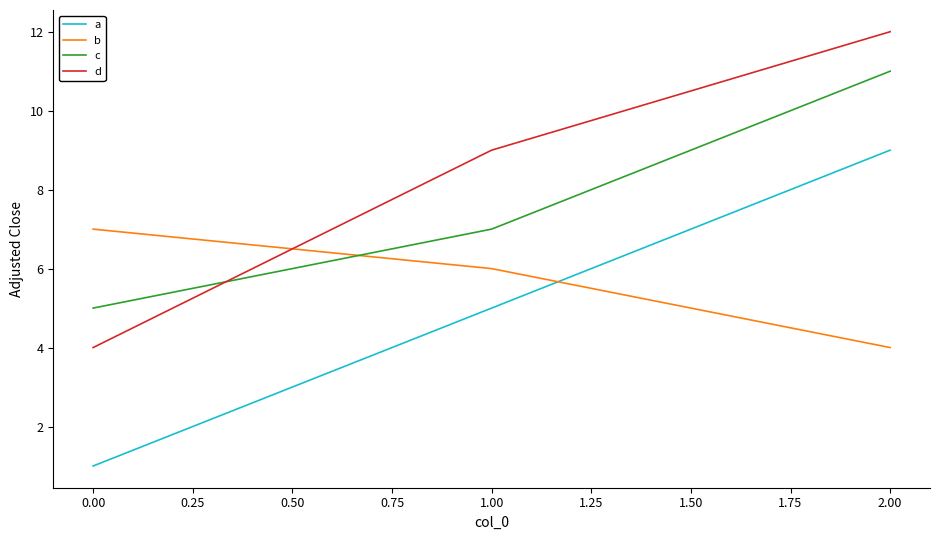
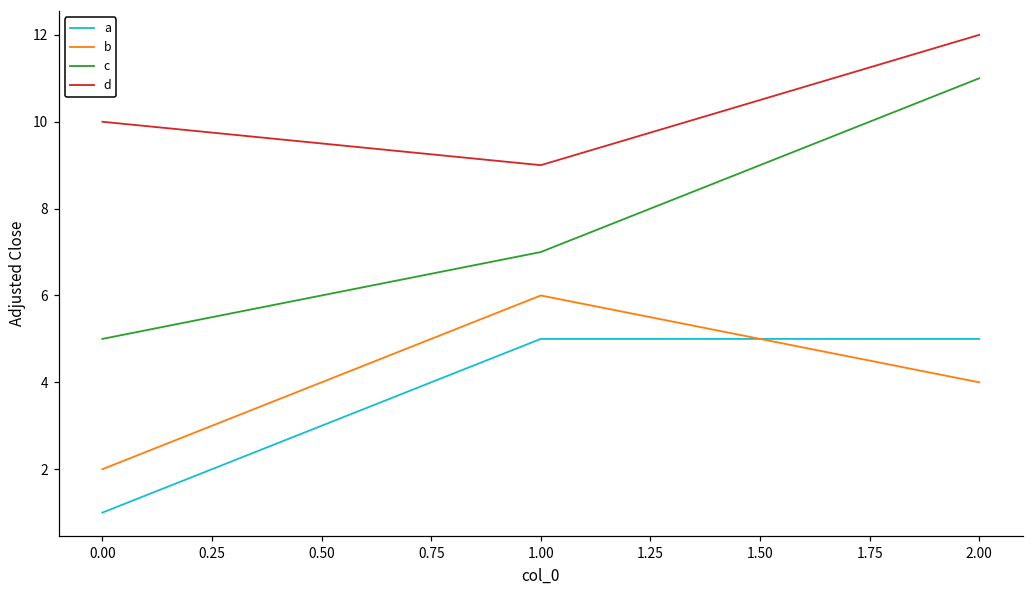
  {
    "a": {
      "0.00": 1,
      "1.00": 5,
-     "2.00": 9
+     "2.00": 5
    },
    "b": {
-     "0.00": 7,
+     "0.00": 2,
      "1.00": 6,
      "2.00": 4
    },
    "c": {
      "0.00": 5,
      "1.00": 7,
      "2.00": 11
    },
    "d": {
-     "0.00": 4,
+     "0.00": 10,
      "1.00": 9,
      "2.00": 12
    }
  }
